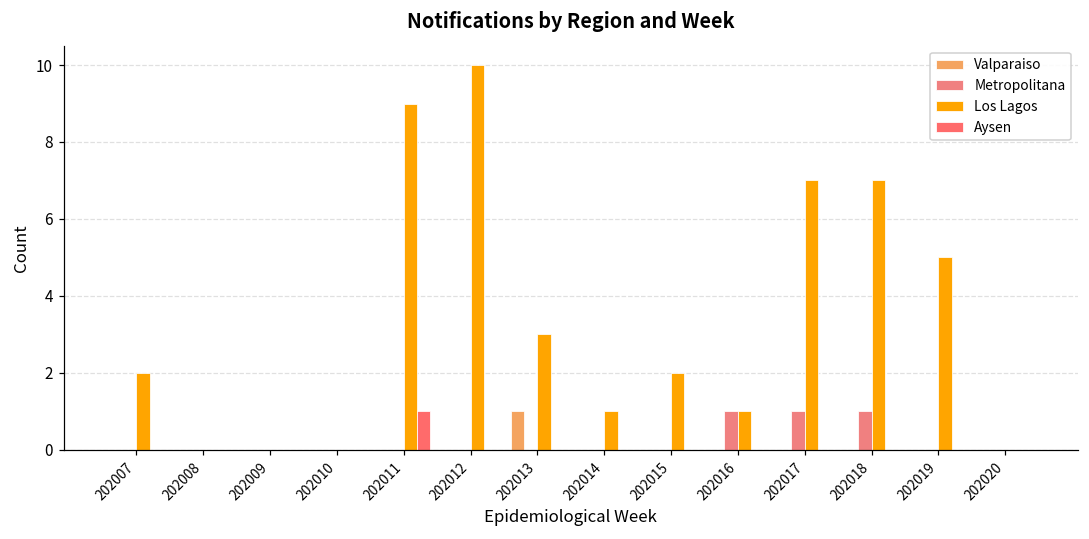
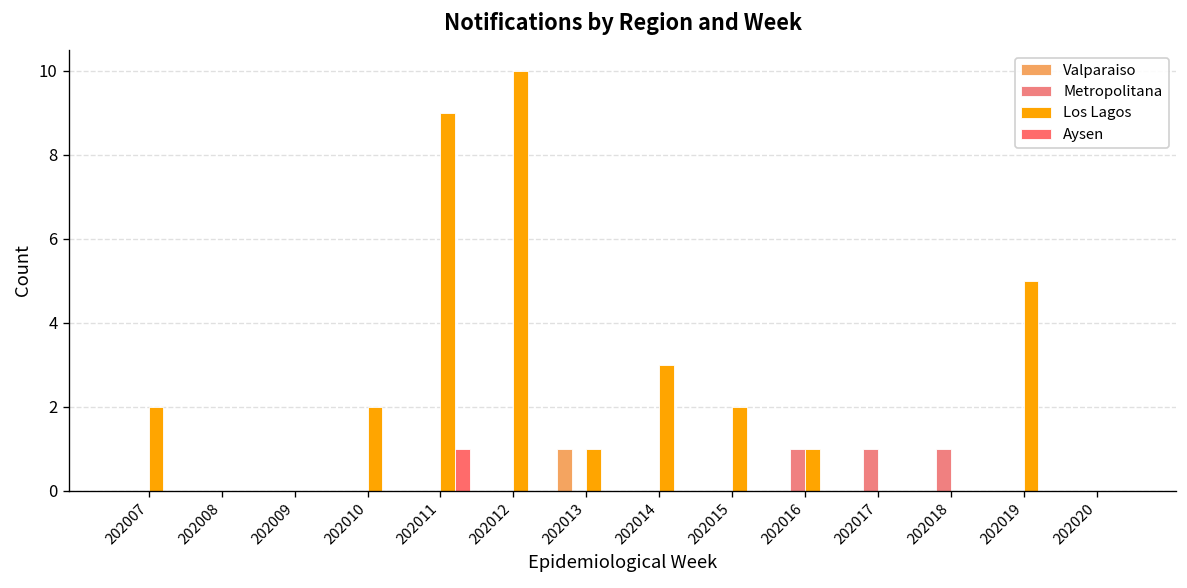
  {
    "Los Lagos": {
      "202007": 2,
      "202008": 0,
      "202009": 0,
-     "202010": 0,
+     "202010": 2,
      "202011": 9,
      "202012": 10,
-     "202013": 3,
-     "202014": 1,
+     "202013": 1,
+     "202014": 3,
      "202015": 2,
      "202016": 1,
-     "202017": 7,
-     "202018": 7,
+     "202017": 0,
+     "202018": 0,
      "202019": 5,
      "202020": 0
    }
  }
